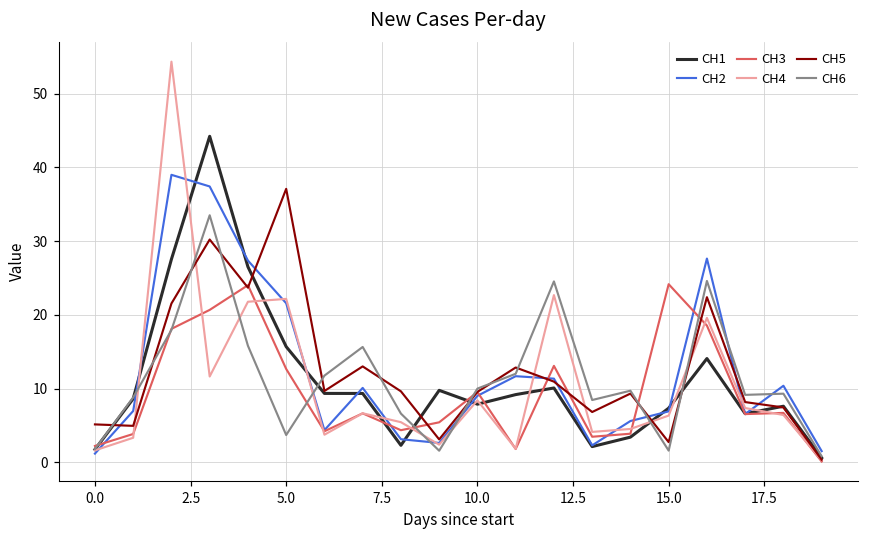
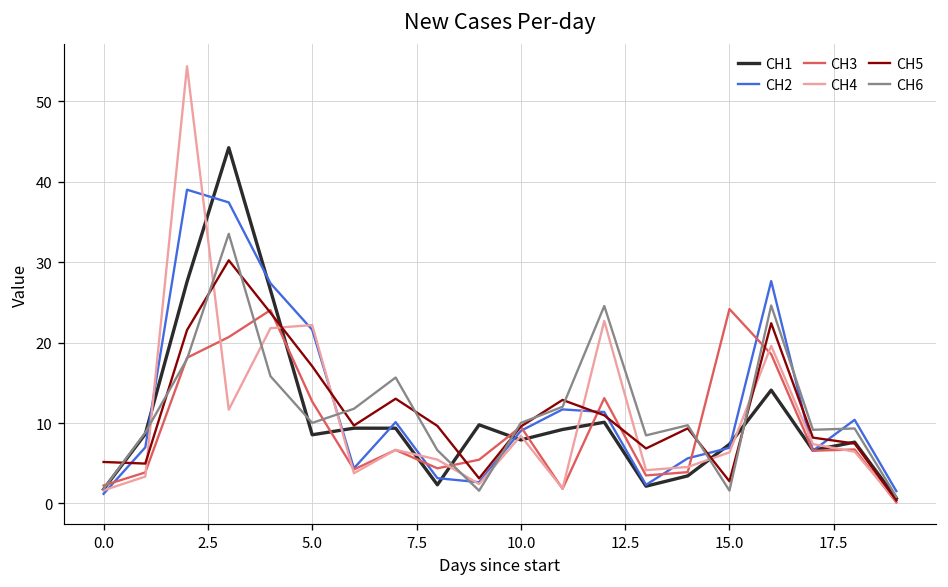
  {
    "CH1": {
-     "5.0": 16,
+     "5.0": 9,
      "10.0": 8,
      "15.0": 7
    },
    "CH2": {
      "0.0": 1,
      "5.0": 22,
      "10.0": 9,
      "15.0": 7
    },
    "CH3": {
      "0.0": 2,
      "5.0": 13,
      "15.0": 24
    },
    "CH4": {
      "5.0": 22,
      "10.0": 8,
      "15.0": 6
    },
    "CH5": {
      "0.0": 5,
-     "5.0": 37,
+     "5.0": 17,
      "15.0": 3
    },
    "CH6": {
-     "5.0": 4,
+     "5.0": 10,
      "10.0": 10,
      "15.0": 2
    }
  }
